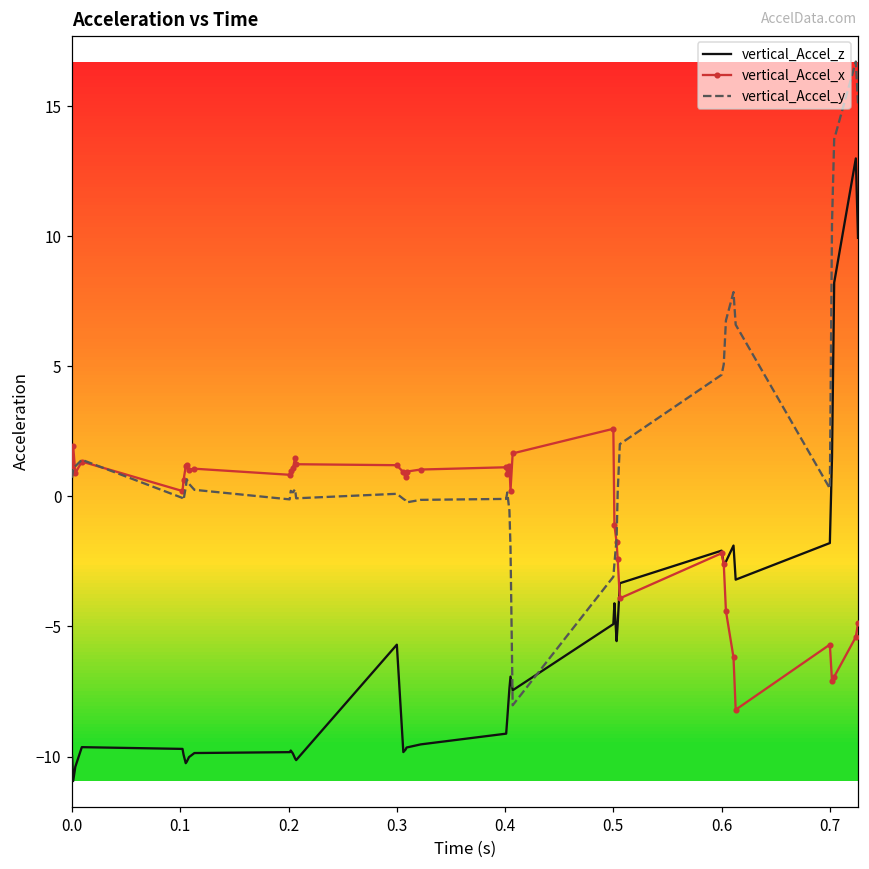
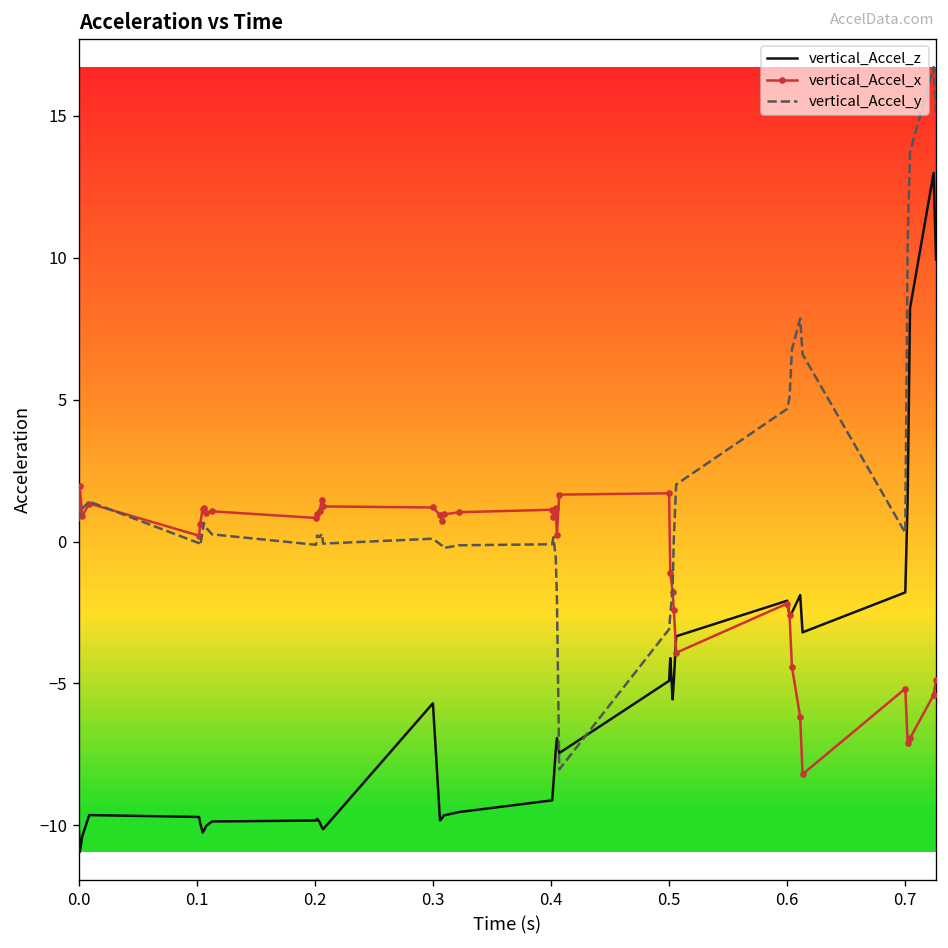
  {
    "vertical_Accel_z": {
      "0.0": -10.0,
      "0.3": -5.7,
      "0.5": -4.9,
      "0.7": -1.8
    },
    "vertical_Accel_x": {
      "0.0": 1.2,
      "0.3": 1.2,
-     "0.5": 2.6,
-     "0.7": -5.7
+     "0.5": 1.7,
+     "0.7": -5.2
    },
    "vertical_Accel_y": {
      "0.0": 0.7,
      "0.3": 0.1,
      "0.5": -3.1,
      "0.6": 4.7,
      "0.7": 0.3
    }
  }
